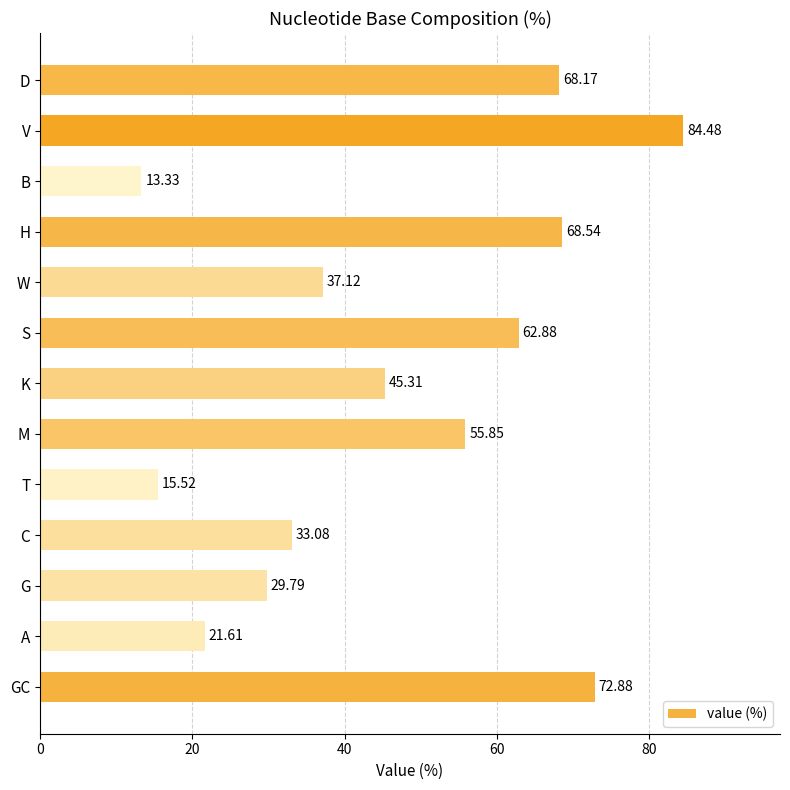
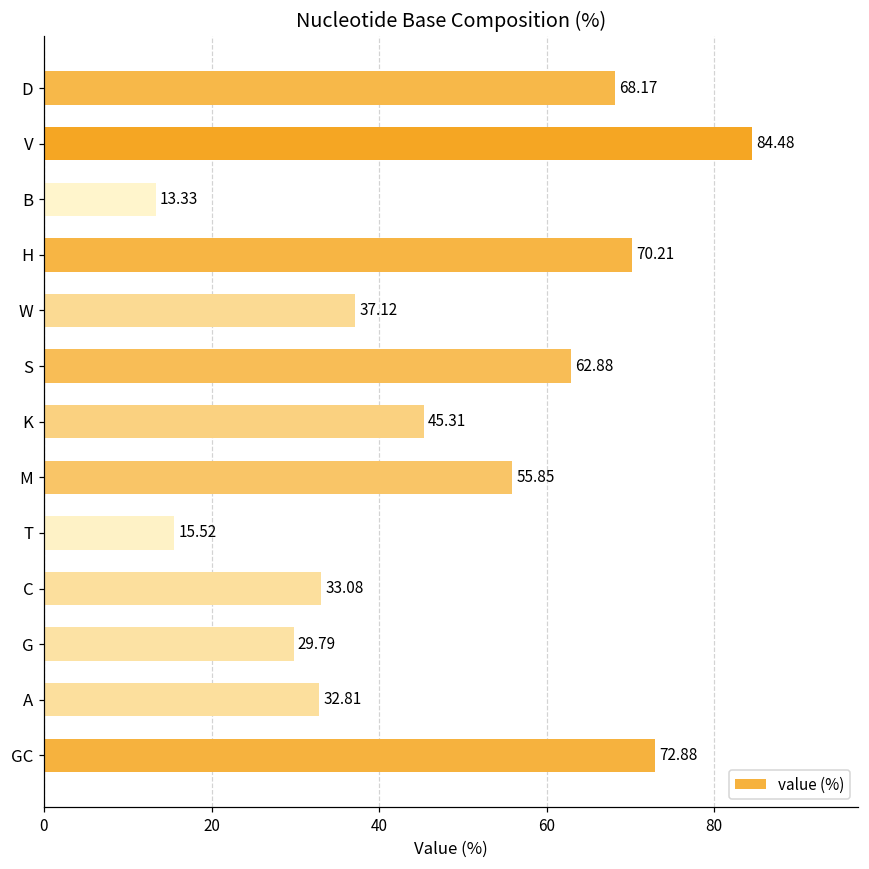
  {
    "D": 68.17,
    "V": 84.48,
    "B": 13.33,
-   "H": 68.54,
+   "H": 70.21,
    "W": 37.12,
    "S": 62.88,
    "K": 45.31,
    "M": 55.85,
    "T": 15.52,
    "C": 33.08,
    "G": 29.79,
-   "A": 21.61,
+   "A": 32.81,
    "GC": 72.88
  }
